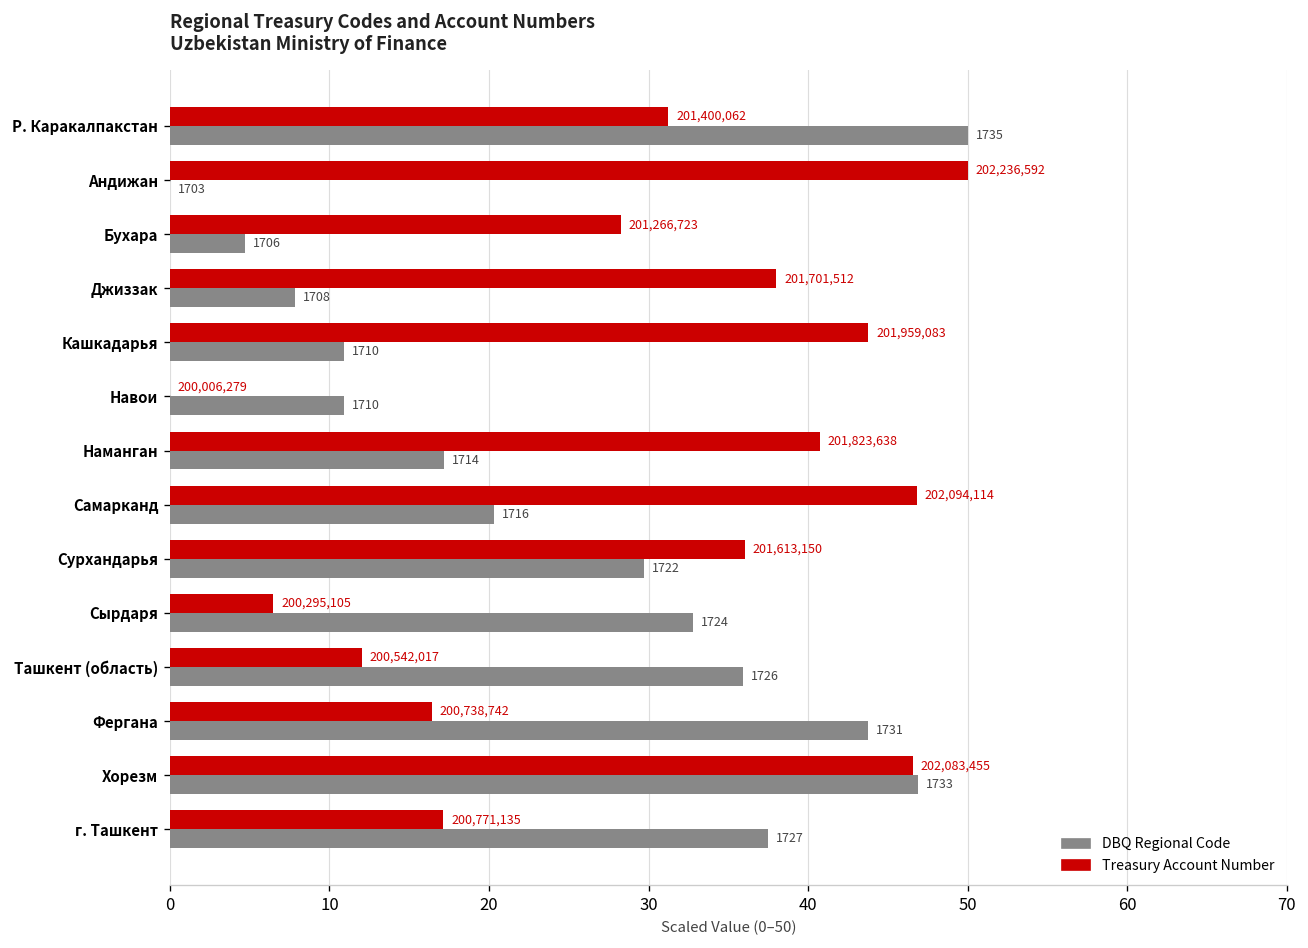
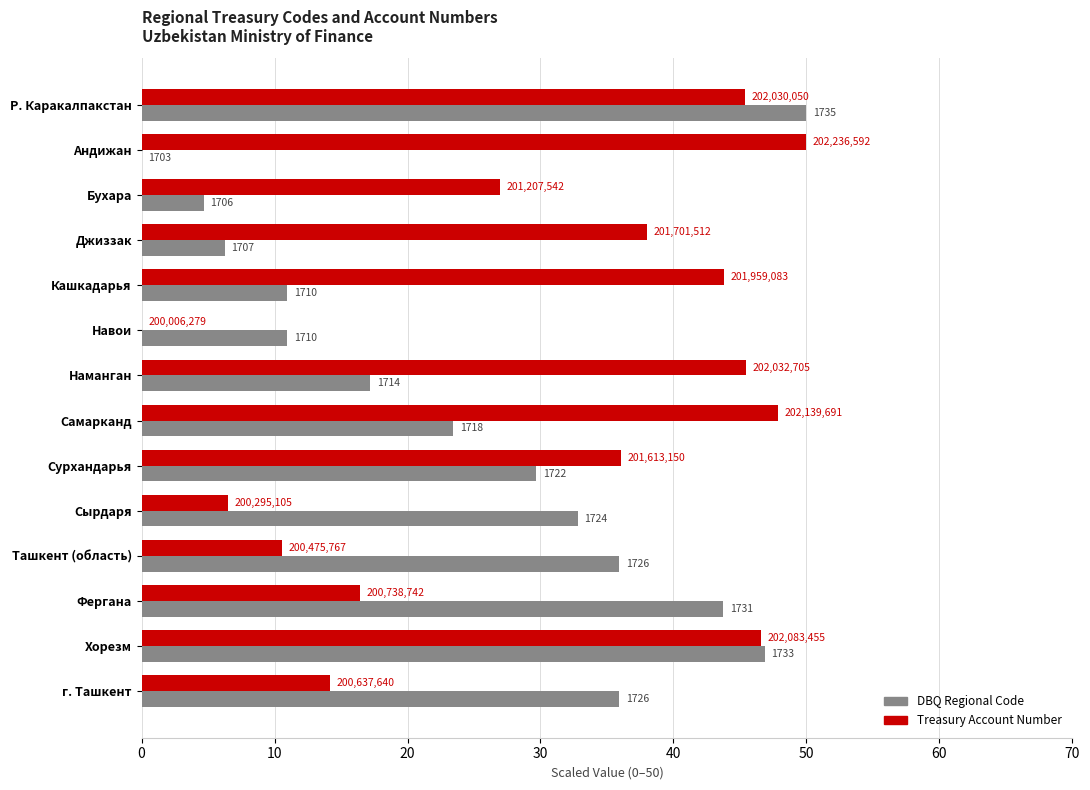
  {
    "DBQ Regional Code": {
-     "Джиззак": "1708",
-     "Самарканд": "1716",
-     "г. Ташкент": "1727"
+     "Джиззак": "1707",
+     "Самарканд": "1718",
+     "г. Ташкент": "1726"
    },
    "Treasury Account Number": {
-     "Р. Каракалпакстан": "201,400,062",
-     "Бухара": "201,266,723",
-     "Наманган": "201,823,638",
-     "Самарканд": "202,094,114",
-     "Ташкент (область)": "200,542,017",
-     "г. Ташкент": "200,771,135"
+     "Р. Каракалпакстан": "202,030,050",
+     "Бухара": "201,207,542",
+     "Наманган": "202,032,705",
+     "Самарканд": "202,139,691",
+     "Ташкент (область)": "200,475,767",
+     "г. Ташкент": "200,637,640"
    }
  }
